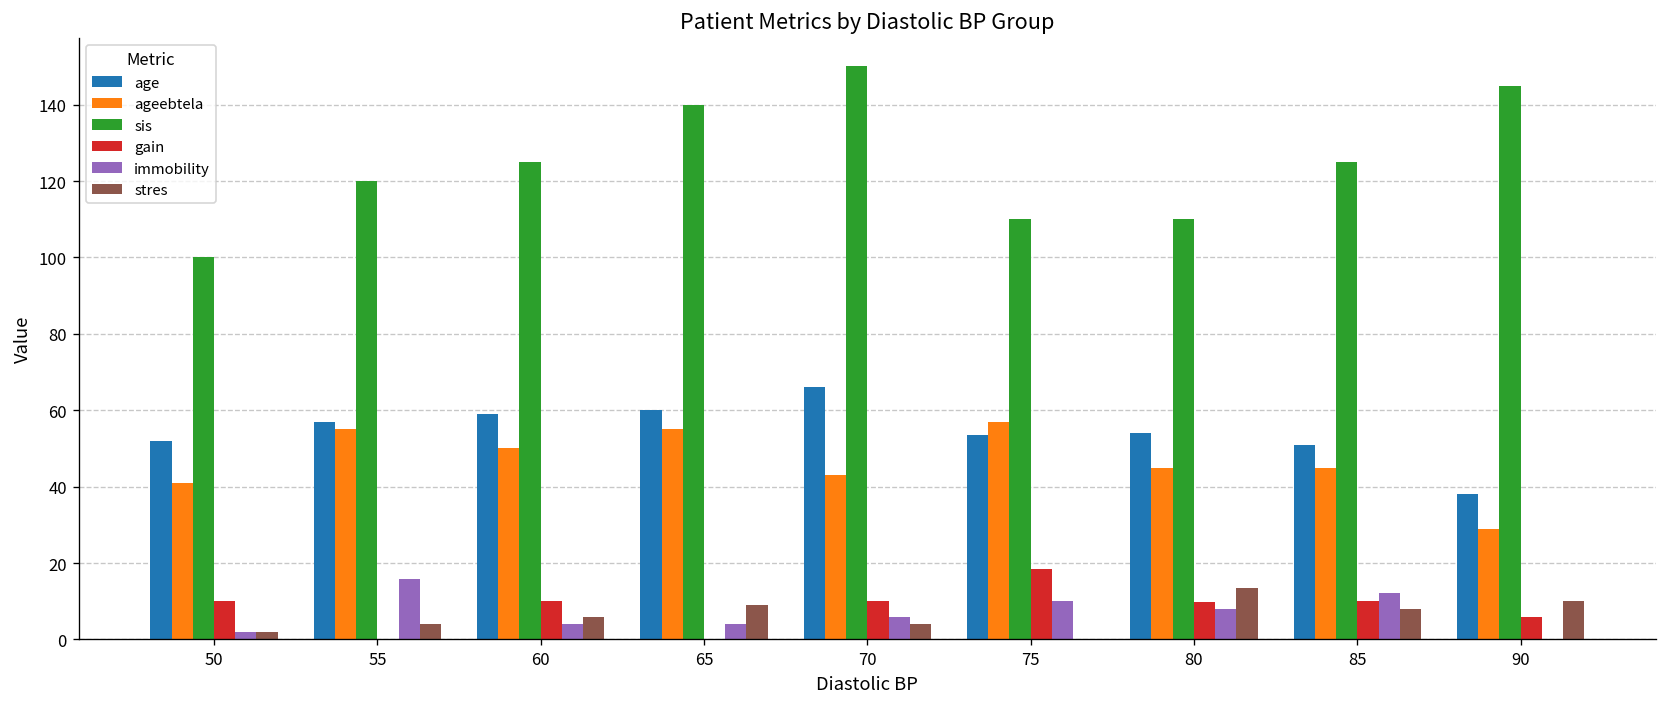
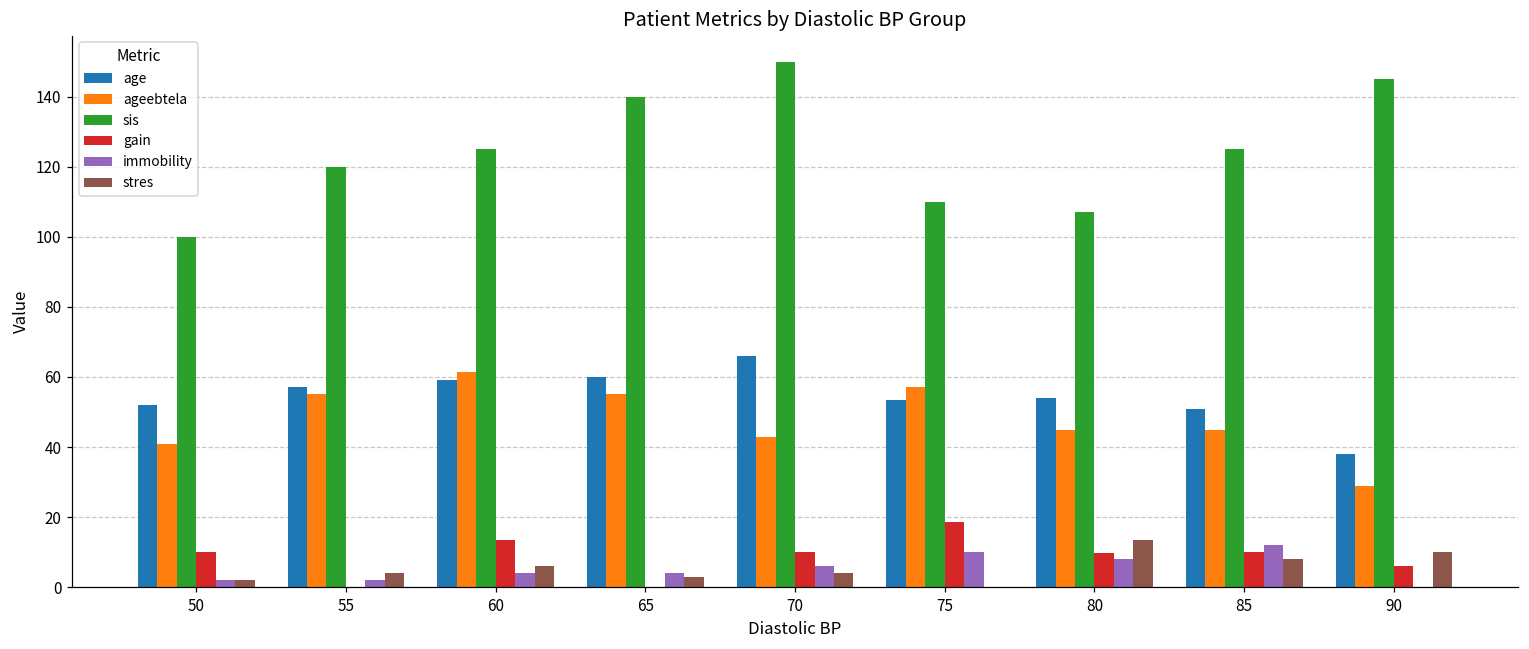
  {
    "age": {
      "50": 52,
      "55": 57,
      "60": 59,
      "65": 60,
      "70": 66,
      "75": 54,
      "80": 54,
      "85": 51,
      "90": 38
    },
    "ageebtela": {
      "50": 41,
      "55": 55,
-     "60": 50,
+     "60": 61,
      "65": 55,
      "70": 43,
      "75": 57,
      "80": 45,
      "85": 45,
      "90": 29
    },
    "sis": {
      "50": 100,
      "55": 120,
      "60": 125,
      "65": 140,
      "70": 150,
      "75": 110,
-     "80": 110,
+     "80": 107,
      "85": 125,
      "90": 145
    },
    "gain": {
      "50": 10,
      "55": 0,
-     "60": 10,
+     "60": 14,
      "65": 0,
      "70": 10,
      "75": 19,
      "80": 10,
      "85": 10,
      "90": 6
    },
    "immobility": {
      "50": 2,
-     "55": 16,
+     "55": 2,
      "60": 4,
      "65": 4,
      "70": 6,
      "75": 10,
      "80": 8,
      "85": 12,
      "90": 0
    },
    "stres": {
      "50": 2,
      "55": 4,
      "60": 6,
-     "65": 9,
+     "65": 3,
      "70": 4,
      "75": 0,
      "80": 13,
      "85": 8,
      "90": 10
    }
  }
